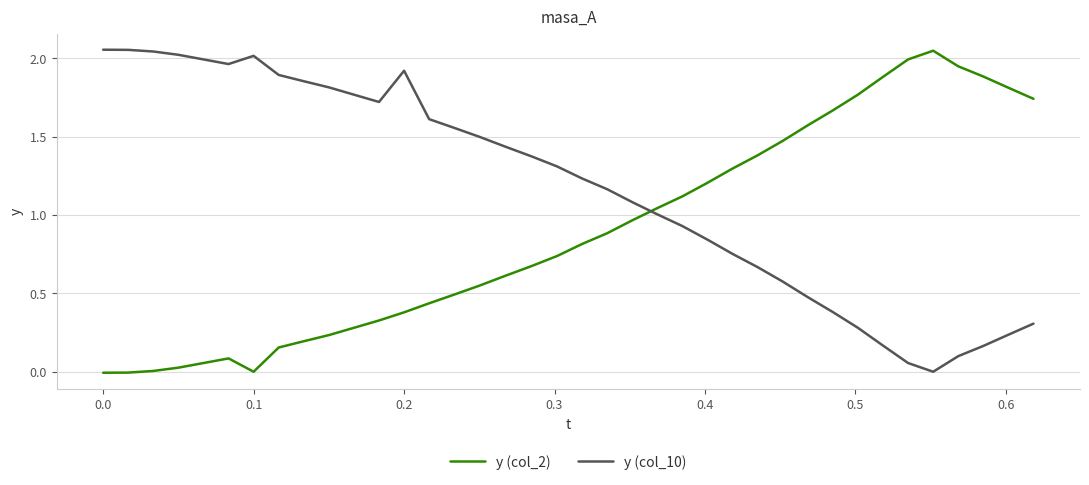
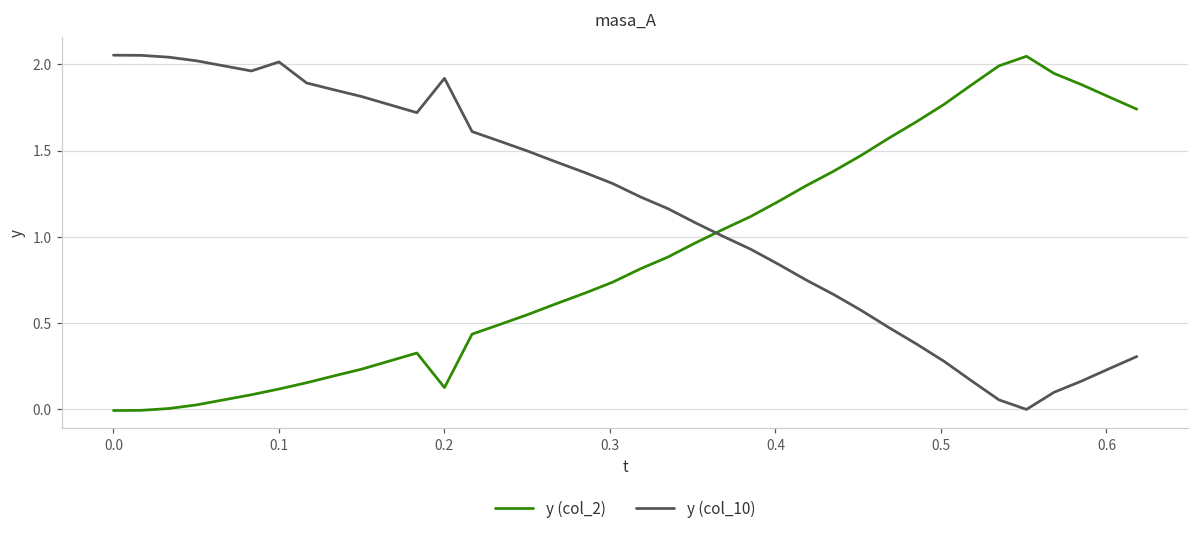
  {
    "y (col_2)": {
      "0.0": -0.01,
-     "0.1": 0.00,
-     "0.2": 0.38
+     "0.1": 0.12,
+     "0.2": 0.13
    },
    "y (col_10)": {
      "0.0": 2.05,
      "0.1": 2.01,
      "0.2": 1.92
    }
  }
